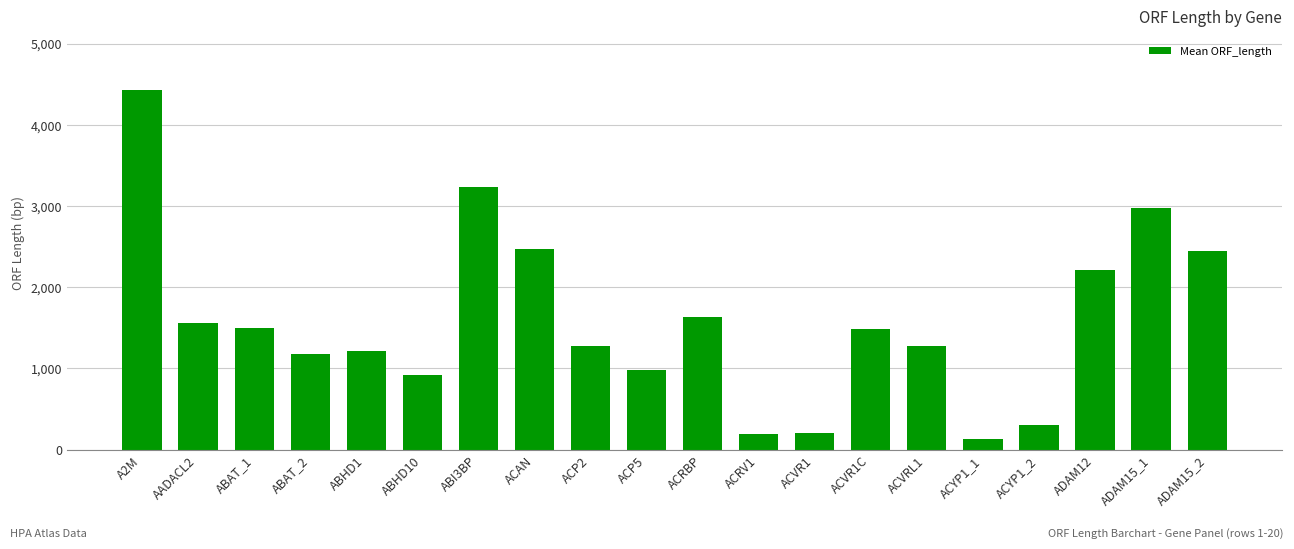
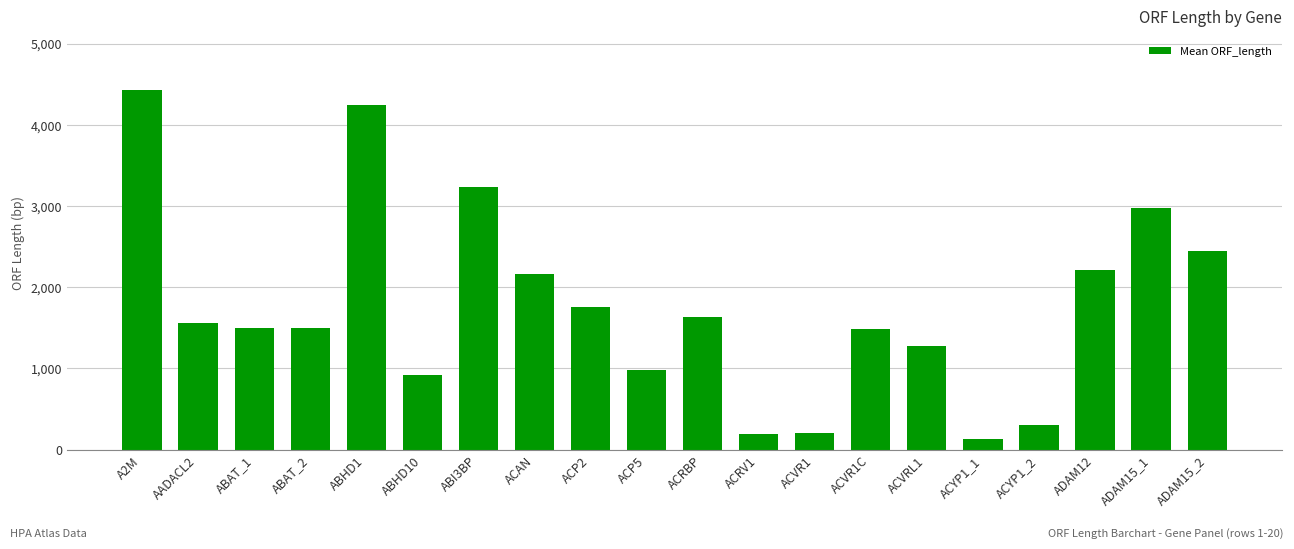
  {
    "A2M": "4,400",
    "AADACL2": "1,600",
    "ABAT_1": "1,500",
-   "ABAT_2": "1,200",
-   "ABHD1": "1,200",
+   "ABAT_2": "1,500",
+   "ABHD1": "4,200",
    "ABHD10": "900",
    "ABI3BP": "3,200",
-   "ACAN": "2,500",
-   "ACP2": "1,300",
+   "ACAN": "2,200",
+   "ACP2": "1,800",
    "ACP5": "1,000",
    "ACRBP": "1,600",
    "ACRV1": "200",
    "ACVR1": "200",
    "ACVR1C": "1,500",
    "ACVRL1": "1,300",
    "ACYP1_1": "100",
    "ACYP1_2": "300",
    "ADAM12": "2,200",
    "ADAM15_1": "3,000",
    "ADAM15_2": "2,400"
  }
